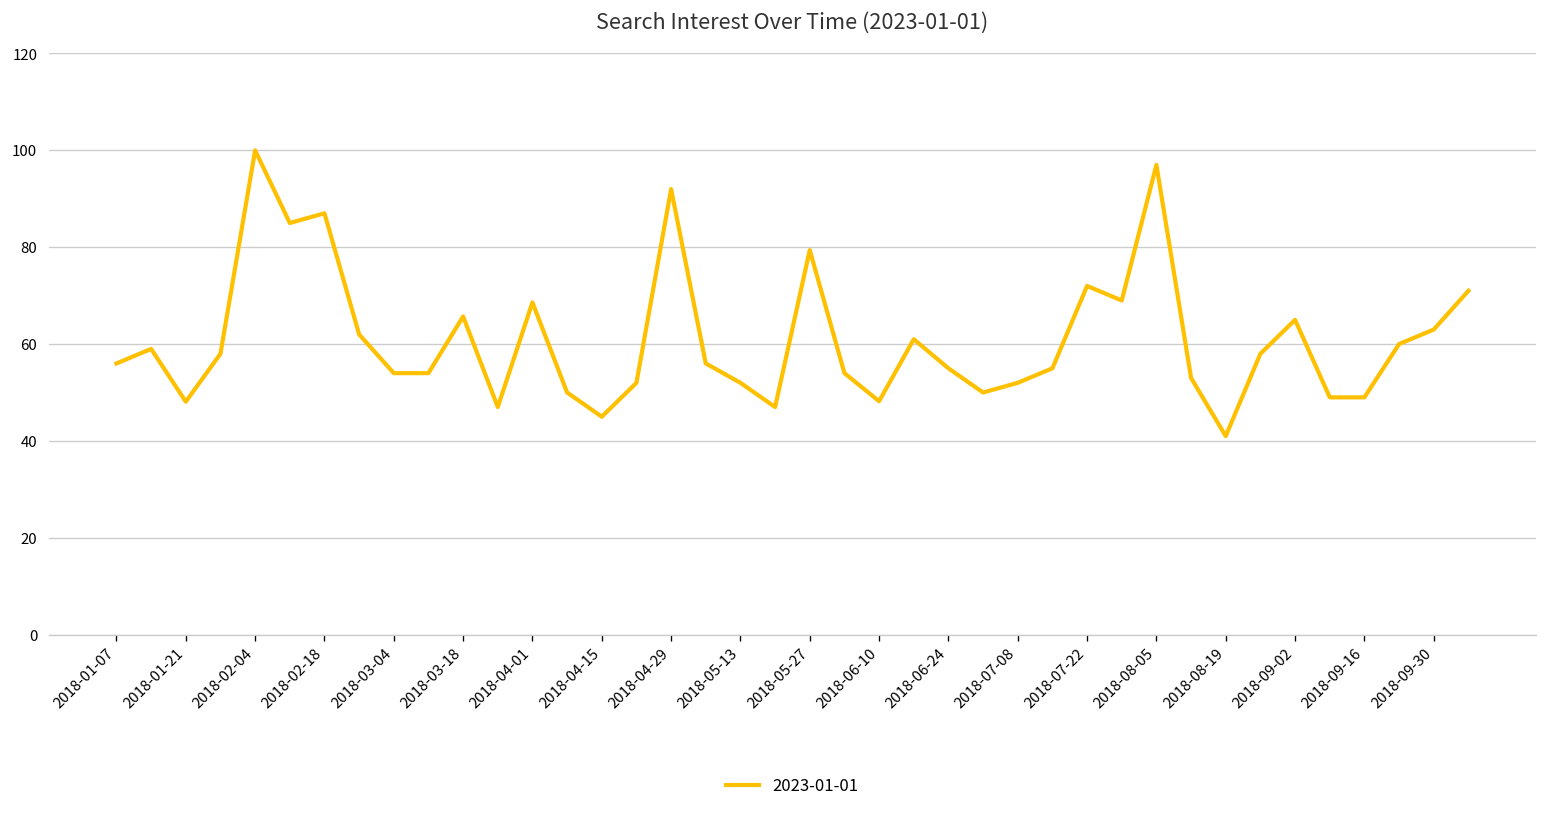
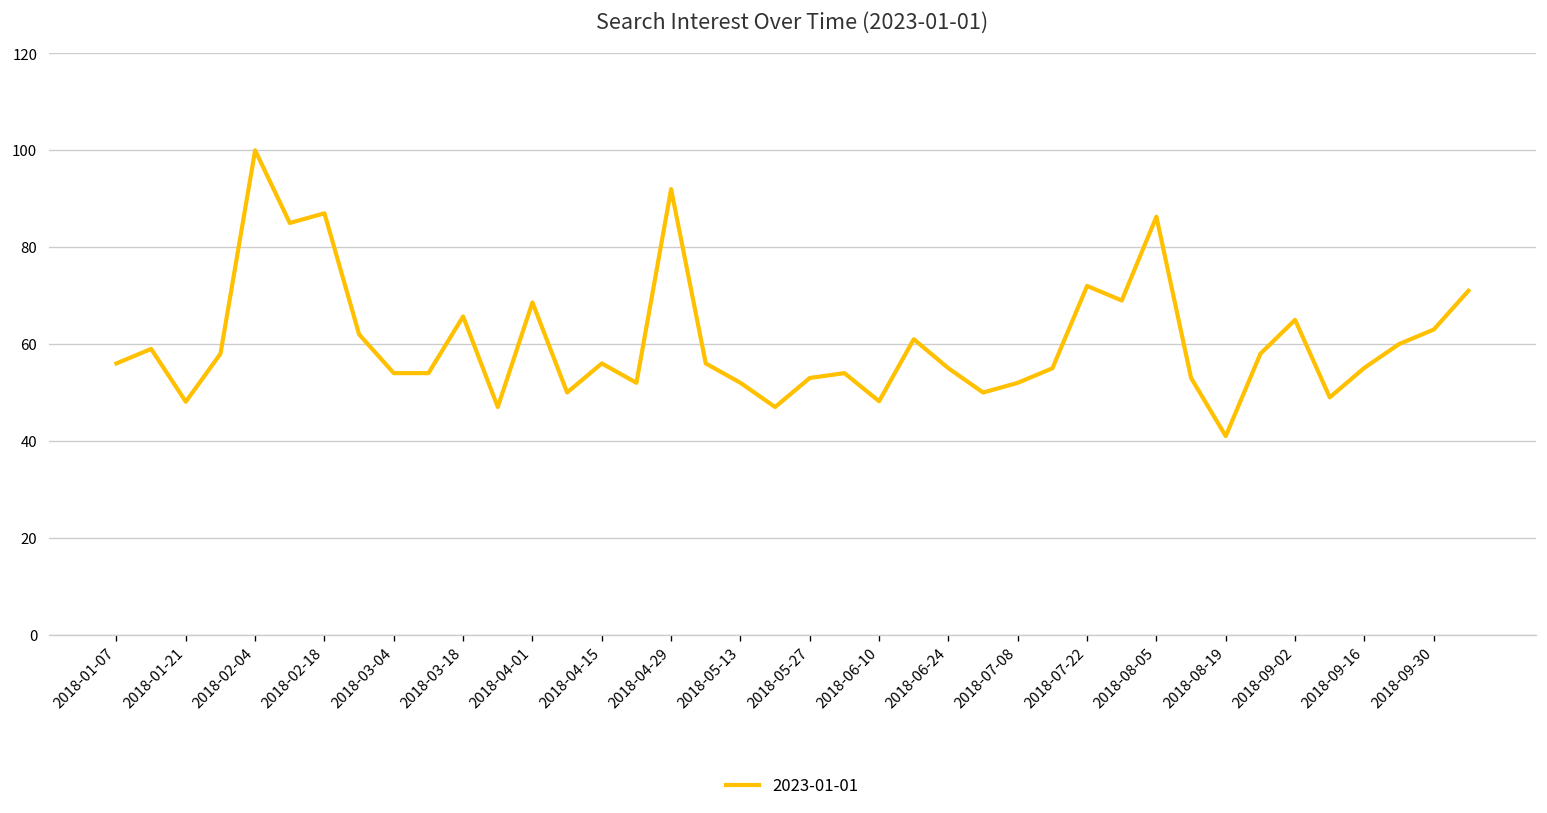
  {
    "2018-01-07": 56,
    "2018-01-21": 48,
    "2018-02-04": 100,
    "2018-02-18": 87,
    "2018-03-04": 54,
    "2018-03-18": 66,
    "2018-04-01": 69,
-   "2018-04-15": 45,
+   "2018-04-15": 56,
    "2018-04-29": 92,
    "2018-05-13": 52,
-   "2018-05-27": 79,
+   "2018-05-27": 53,
    "2018-06-10": 48,
    "2018-06-24": 55,
    "2018-07-08": 52,
    "2018-07-22": 72,
-   "2018-08-05": 97,
+   "2018-08-05": 86,
    "2018-08-19": 41,
    "2018-09-02": 65,
-   "2018-09-16": 49,
+   "2018-09-16": 55,
    "2018-09-30": 63
  }
